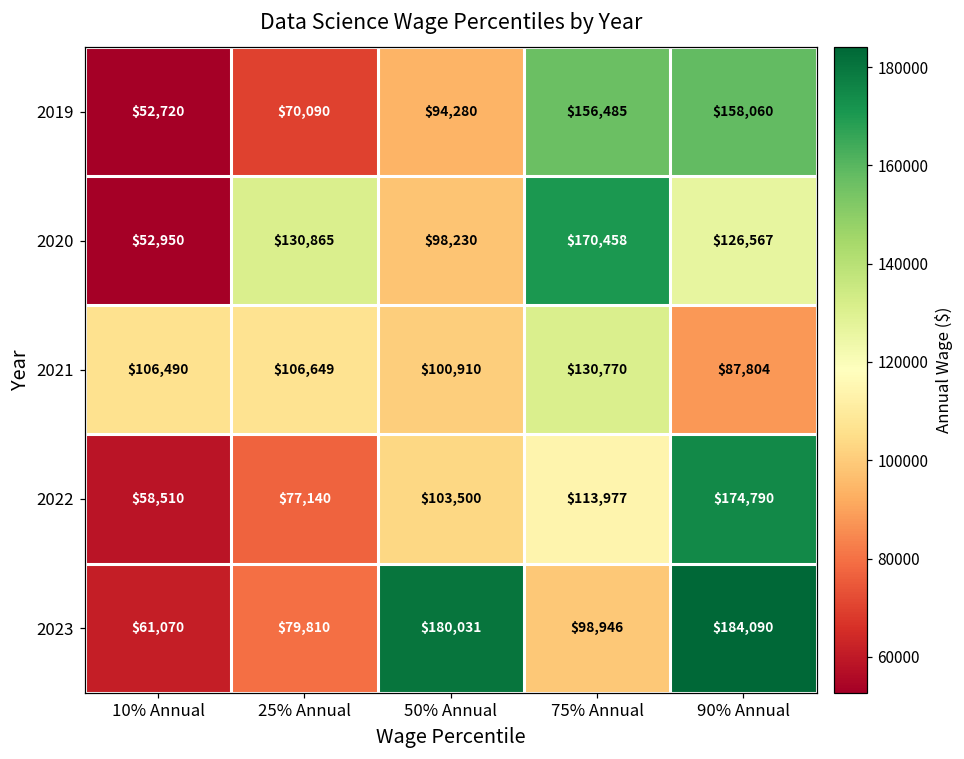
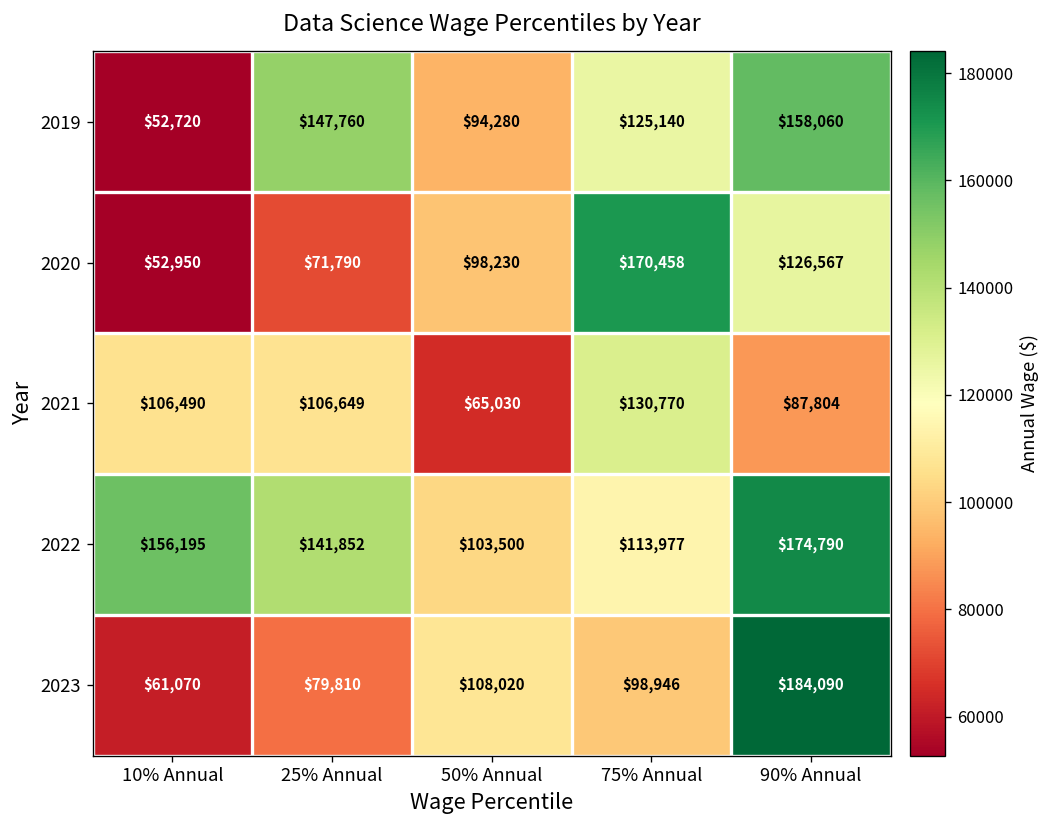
  {
    "2019": {
      "10% Annual": "$52,720",
-     "25% Annual": "$70,090",
+     "25% Annual": "$147,760",
      "50% Annual": "$94,280",
-     "75% Annual": "$156,485",
+     "75% Annual": "$125,140",
      "90% Annual": "$158,060"
    },
    "2020": {
      "10% Annual": "$52,950",
-     "25% Annual": "$130,865",
+     "25% Annual": "$71,790",
      "50% Annual": "$98,230",
      "75% Annual": "$170,458",
      "90% Annual": "$126,567"
    },
    "2021": {
      "10% Annual": "$106,490",
      "25% Annual": "$106,649",
-     "50% Annual": "$100,910",
+     "50% Annual": "$65,030",
      "75% Annual": "$130,770",
      "90% Annual": "$87,804"
    },
    "2022": {
-     "10% Annual": "$58,510",
-     "25% Annual": "$77,140",
+     "10% Annual": "$156,195",
+     "25% Annual": "$141,852",
      "50% Annual": "$103,500",
      "75% Annual": "$113,977",
      "90% Annual": "$174,790"
    },
    "2023": {
      "10% Annual": "$61,070",
      "25% Annual": "$79,810",
-     "50% Annual": "$180,031",
+     "50% Annual": "$108,020",
      "75% Annual": "$98,946",
      "90% Annual": "$184,090"
    }
  }
